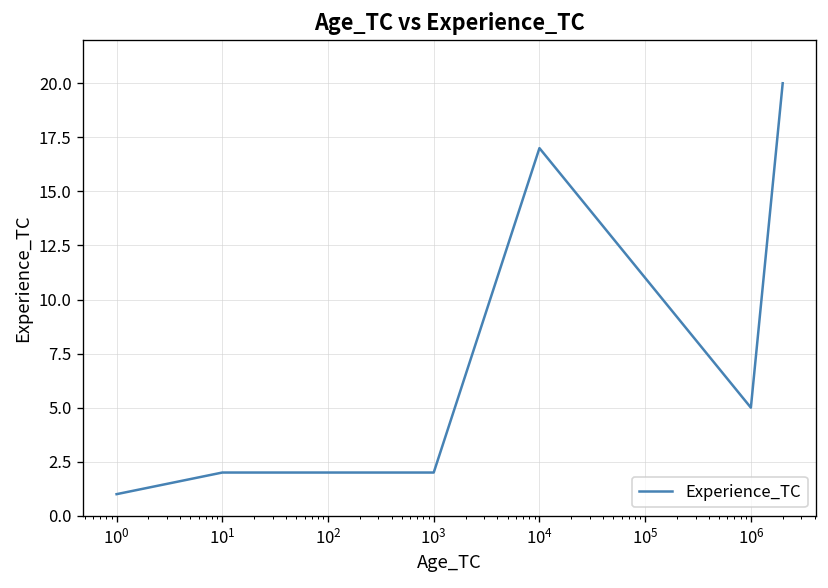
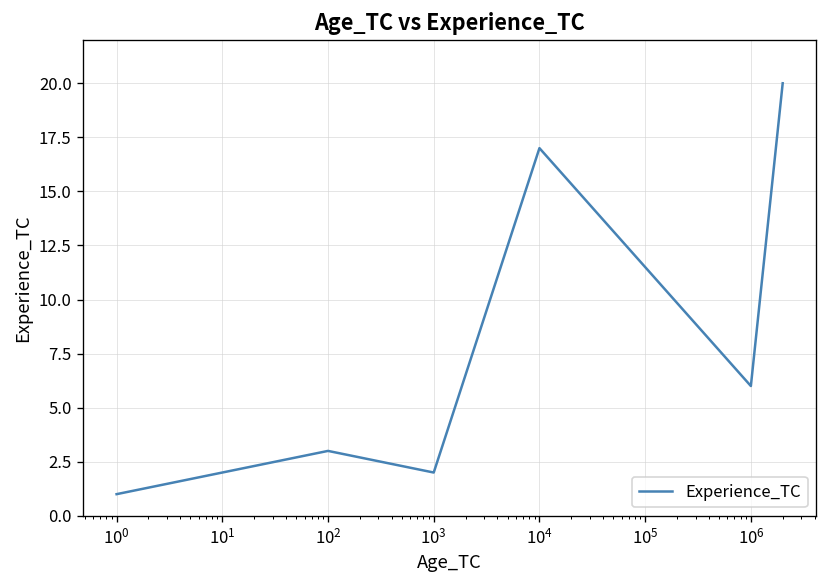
  {
    "10^0": 1,
    "10^1": 2,
-   "10^2": 2,
+   "10^2": 3,
    "10^3": 2,
    "10^4": 17,
-   "10^6": 5
+   "10^6": 6
  }
